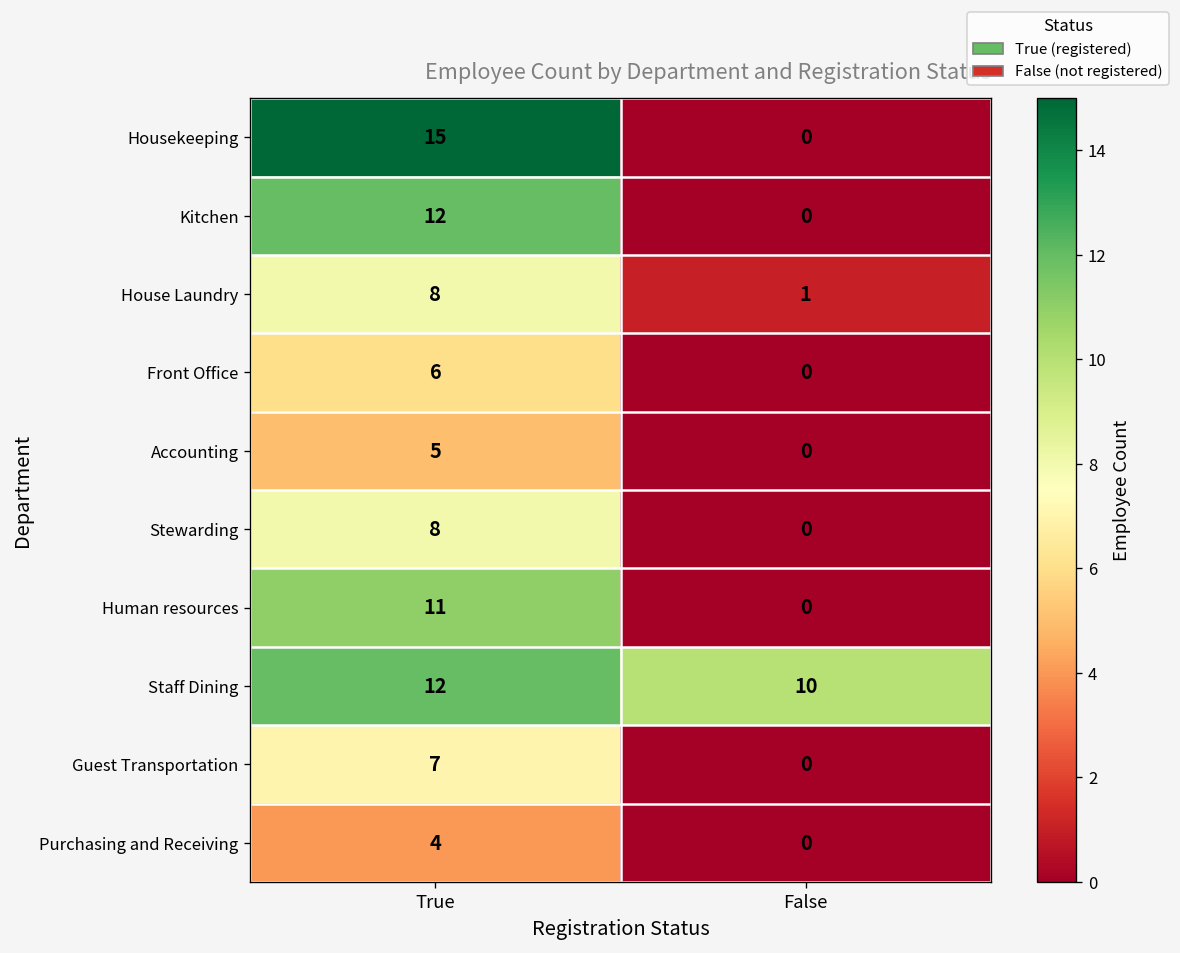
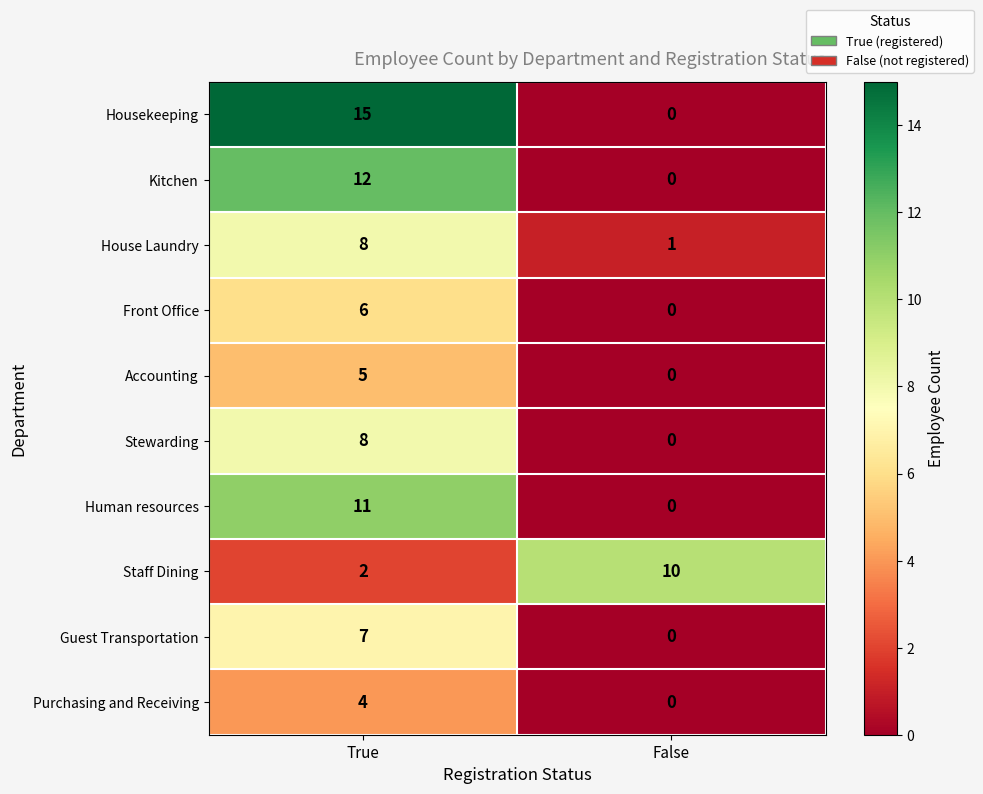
  {
    "Housekeeping": {
      "True": 15,
      "False": 0
    },
    "Kitchen": {
      "True": 12,
      "False": 0
    },
    "House Laundry": {
      "True": 8,
      "False": 1
    },
    "Front Office": {
      "True": 6,
      "False": 0
    },
    "Accounting": {
      "True": 5,
      "False": 0
    },
    "Stewarding": {
      "True": 8,
      "False": 0
    },
    "Human resources": {
      "True": 11,
      "False": 0
    },
    "Staff Dining": {
-     "True": 12,
+     "True": 2,
      "False": 10
    },
    "Guest Transportation": {
      "True": 7,
      "False": 0
    },
    "Purchasing and Receiving": {
      "True": 4,
      "False": 0
    }
  }
